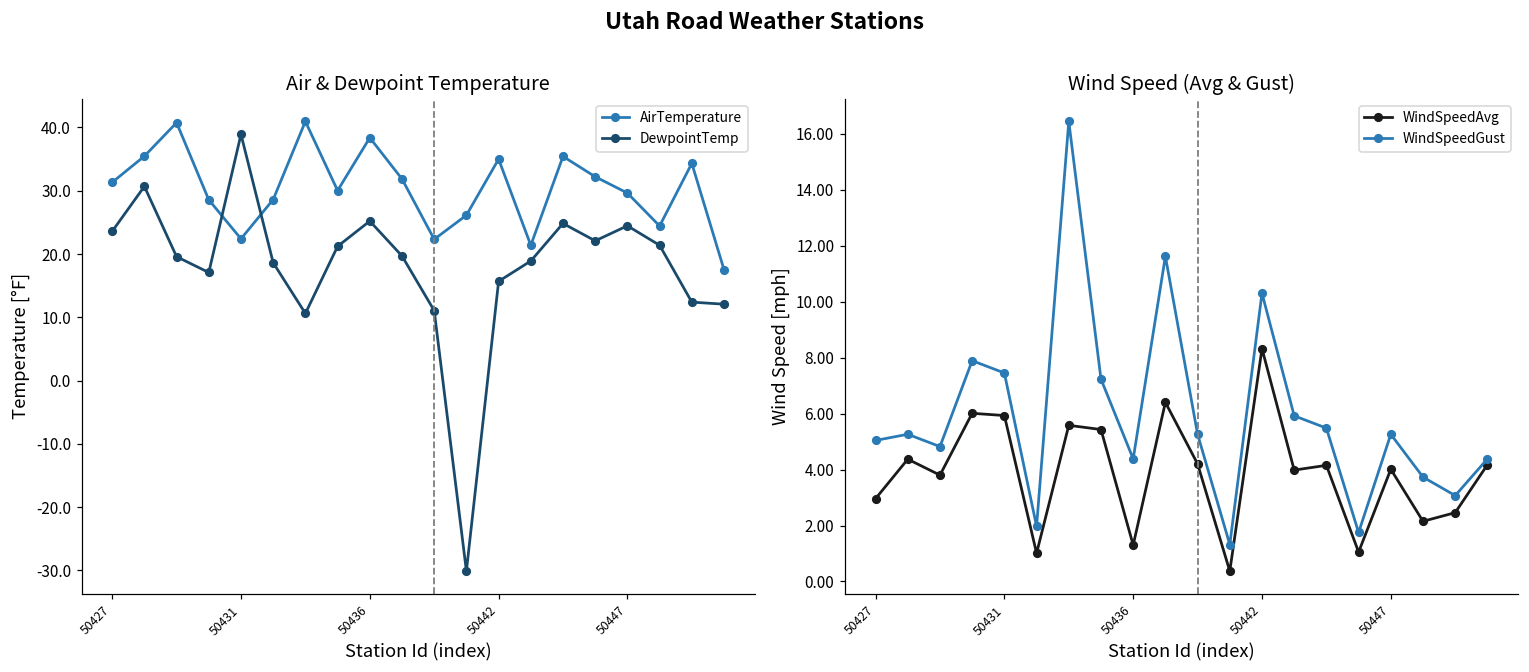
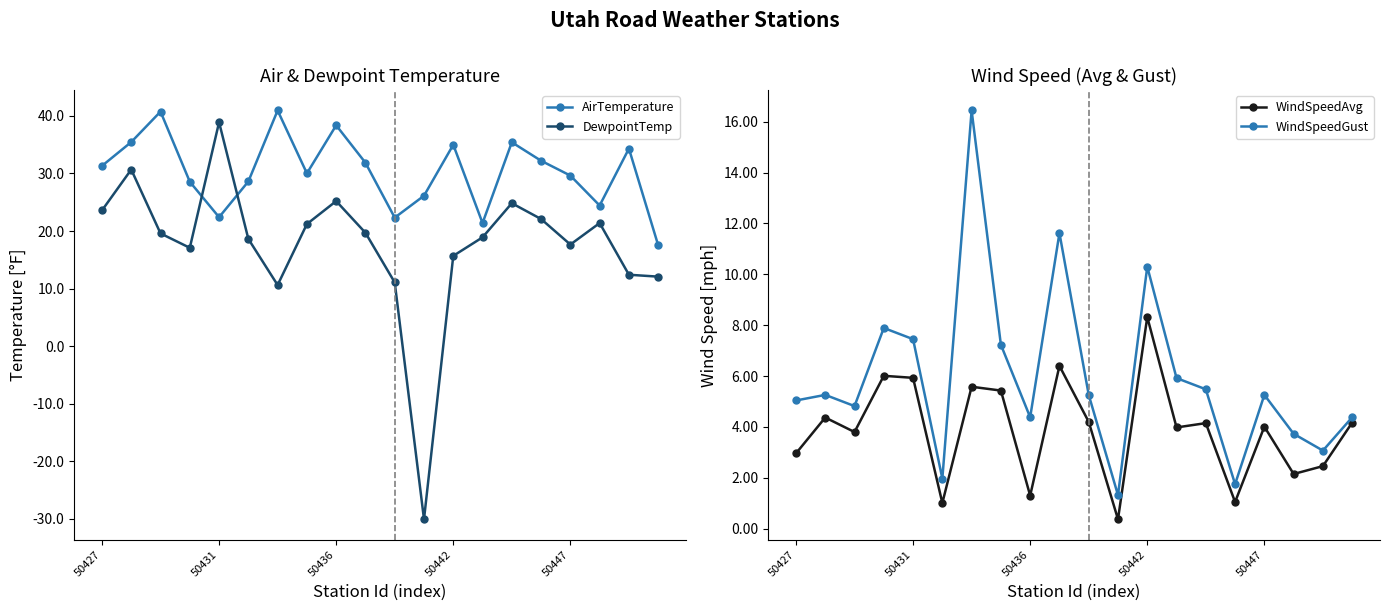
  {
    "Air & Dewpoint Temperature": {
      "AirTemperature": {
        "50427": 31,
        "50431": 22,
        "50436": 38,
        "50442": 35,
        "50447": 30
      },
      "DewpointTemp": {
        "50427": 24,
        "50431": 39,
        "50436": 25,
        "50442": 16,
-       "50447": 24
+       "50447": 18
      }
    },
    "Wind Speed (Avg & Gust)": {
      "WindSpeedAvg": {
        "50427": 3.0,
        "50431": 5.9,
        "50436": 1.3,
        "50442": 8.3,
        "50447": 4.0
      },
      "WindSpeedGust": {
        "50427": 5.0,
        "50431": 7.5,
        "50436": 4.4,
        "50442": 10.3,
        "50447": 5.3
      }
    }
  }
